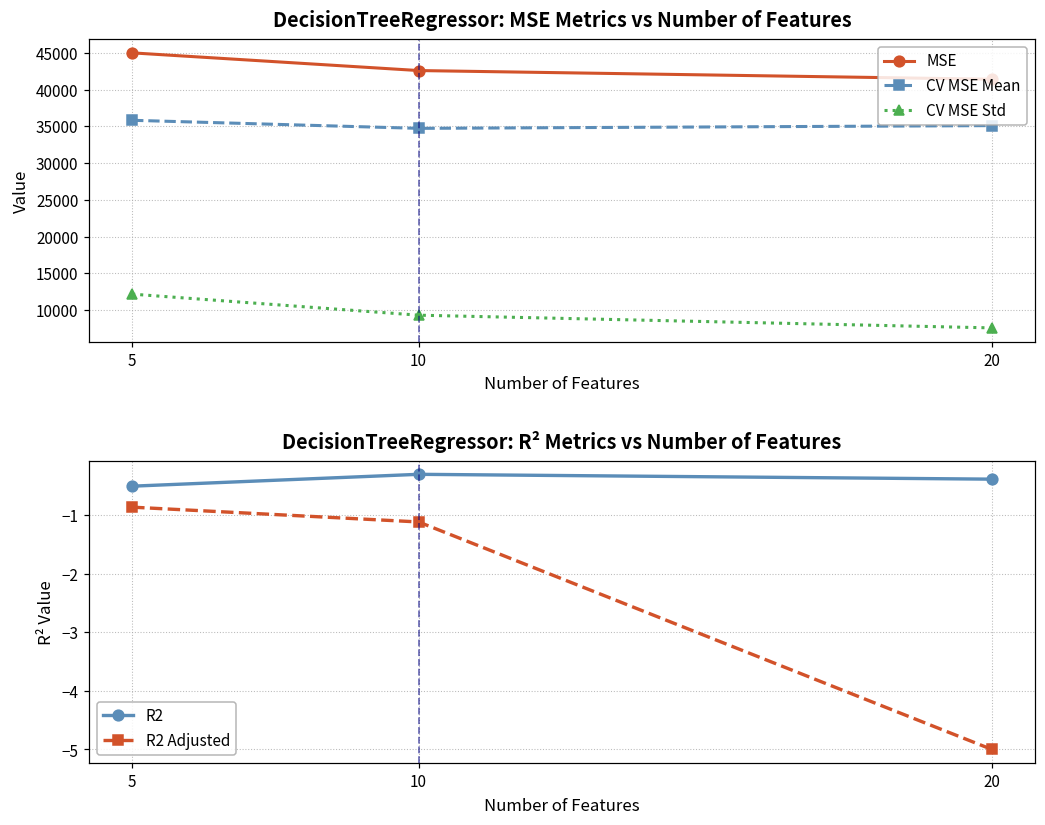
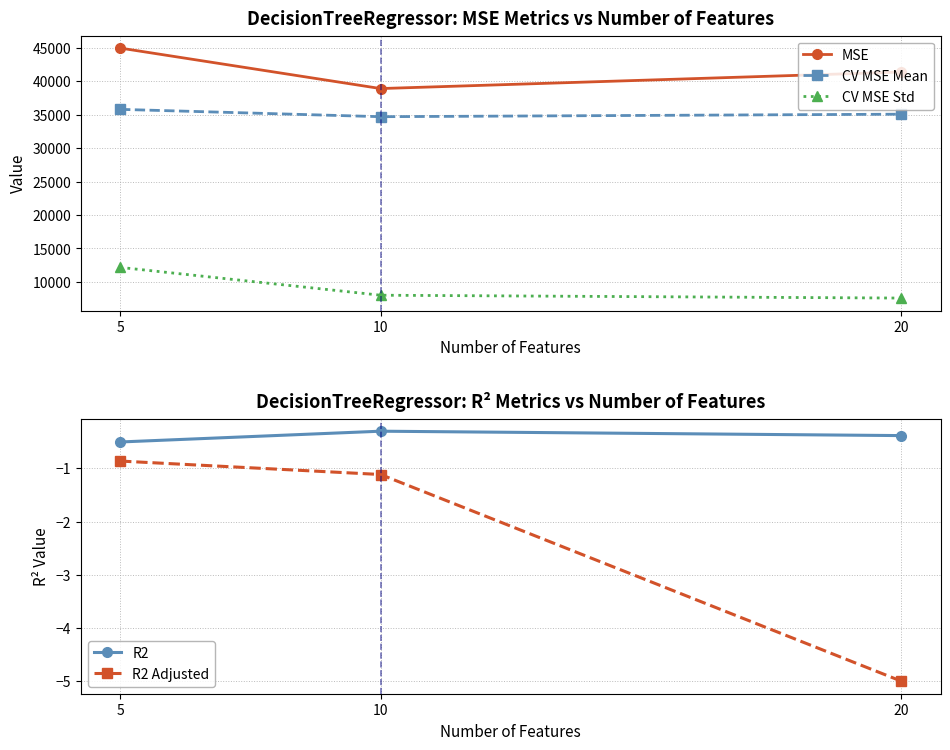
  {
    "DecisionTreeRegressor: MSE Metrics vs Number of Features": {
      "MSE": {
        "5": 45000,
-       "10": 43000
+       "10": 39000
      },
      "CV MSE Mean": {
        "5": 36000,
        "10": 35000,
        "20": 35000
      },
      "CV MSE Std": {
        "5": 12000,
-       "10": 9000,
+       "10": 8000,
        "20": 8000
      }
    },
    "DecisionTreeRegressor: R² Metrics vs Number of Features": {
      "R2": {
        "5": -0.5,
        "10": -0.3,
        "20": -0.4
      },
      "R2 Adjusted": {
        "5": -0.9,
        "10": -1.1,
        "20": -5.0
      }
    }
  }
